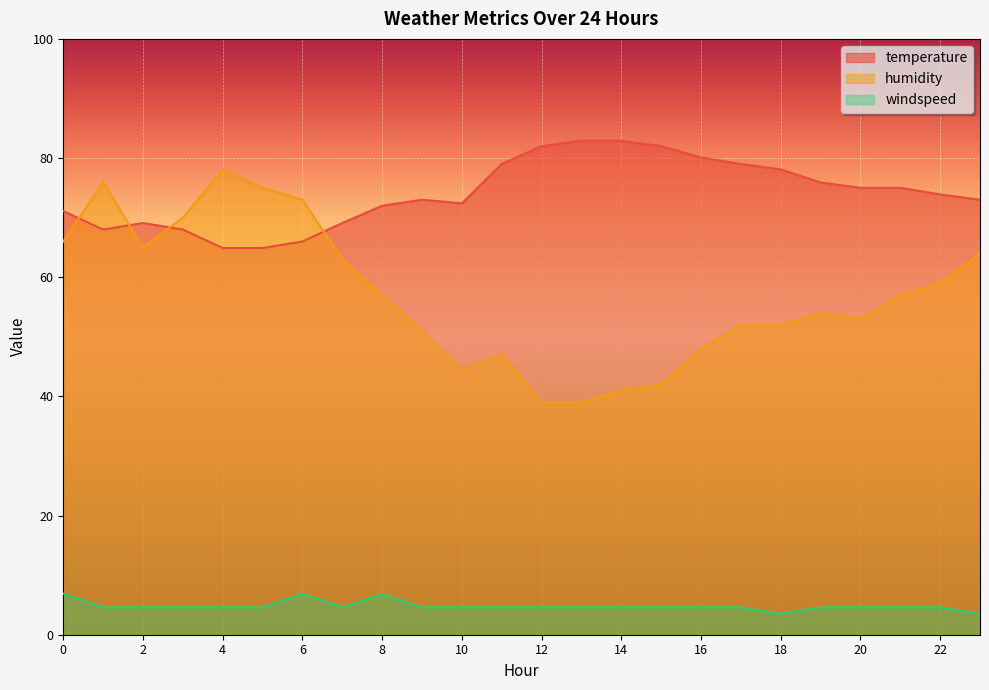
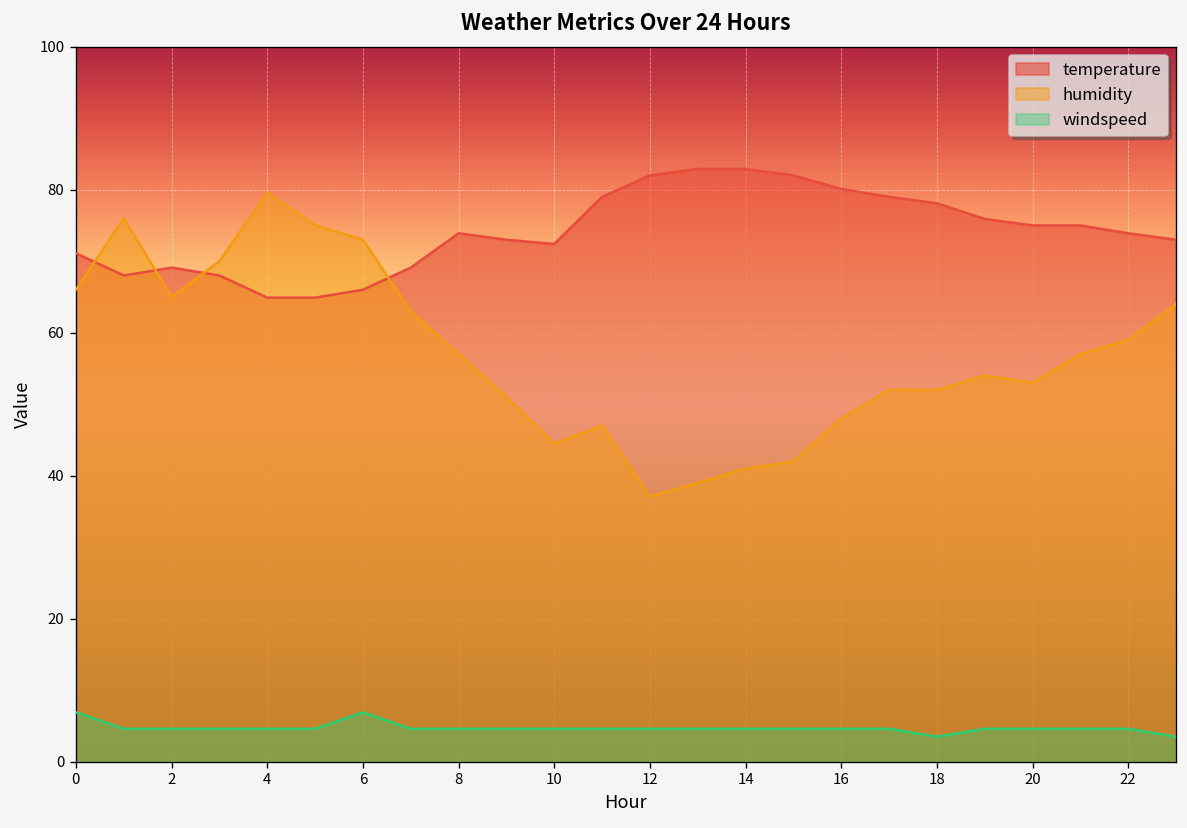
  {
    "temperature": {
      "0": 71,
      "2": 69,
      "4": 65,
      "6": 66,
-     "8": 72,
+     "8": 74,
      "10": 72,
      "12": 82,
      "14": 83,
      "16": 80,
      "18": 78,
      "20": 75,
      "22": 74
    },
    "humidity": {
      "0": 66,
      "2": 65,
-     "4": 78,
+     "4": 80,
      "6": 73,
      "8": 57,
      "10": 45,
-     "12": 39,
+     "12": 37,
      "14": 41,
      "16": 48,
      "18": 52,
      "20": 53,
      "22": 59
    },
    "windspeed": {
      "0": 7,
      "2": 5,
      "4": 5,
      "6": 7,
-     "8": 7,
+     "8": 5,
      "10": 5,
      "12": 5,
      "14": 5,
      "16": 5,
      "18": 4,
      "20": 5,
      "22": 5
    }
  }
